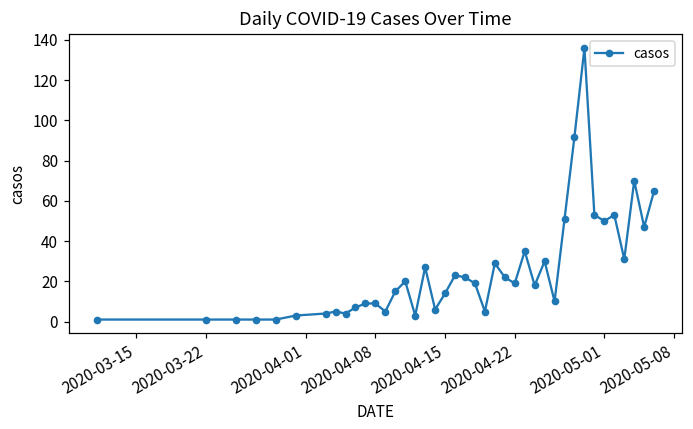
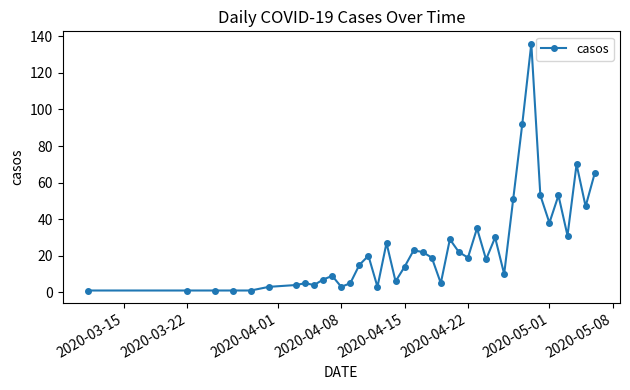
  {
    "2020-03-22": 1,
-   "2020-04-08": 9,
+   "2020-04-08": 3,
    "2020-04-15": 14,
    "2020-04-22": 19,
-   "2020-05-01": 50
+   "2020-05-01": 38
  }
